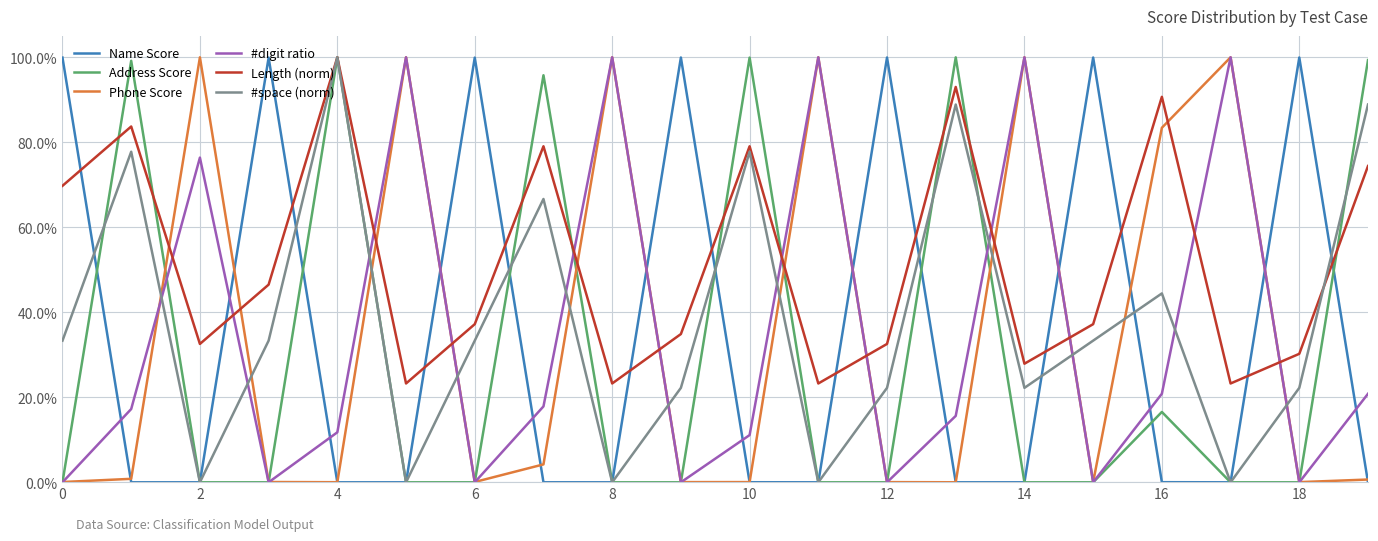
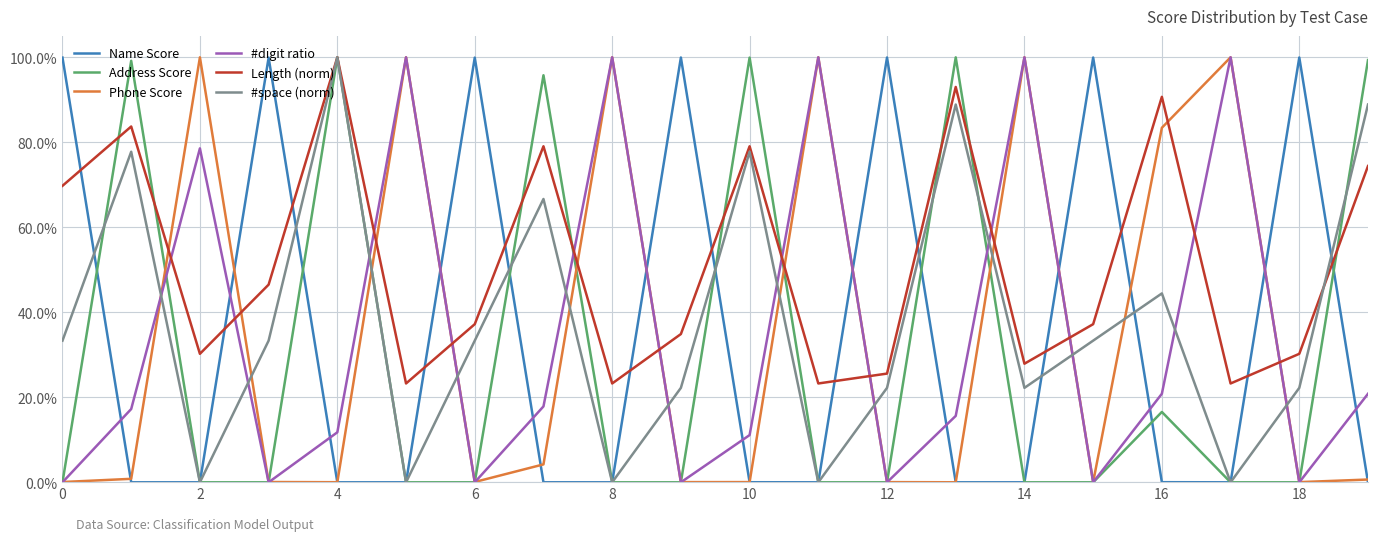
  {
    "Name Score": {
      "0": "100%",
      "6": "100%",
      "12": "100%",
      "16": "0%",
      "18": "100%"
    },
    "Phone Score": {
      "2": "100%",
      "16": "83%"
    },
    "#digit ratio": {
-     "2": "76%",
+     "2": "79%",
      "4": "12%",
      "10": "11%",
      "16": "21%"
    },
    "Length (norm)": {
      "0": "70%",
-     "2": "33%",
+     "2": "30%",
      "6": "37%",
      "8": "23%",
      "10": "79%",
-     "12": "33%",
+     "12": "26%",
      "14": "28%",
      "16": "91%",
      "18": "30%"
    }
  }
